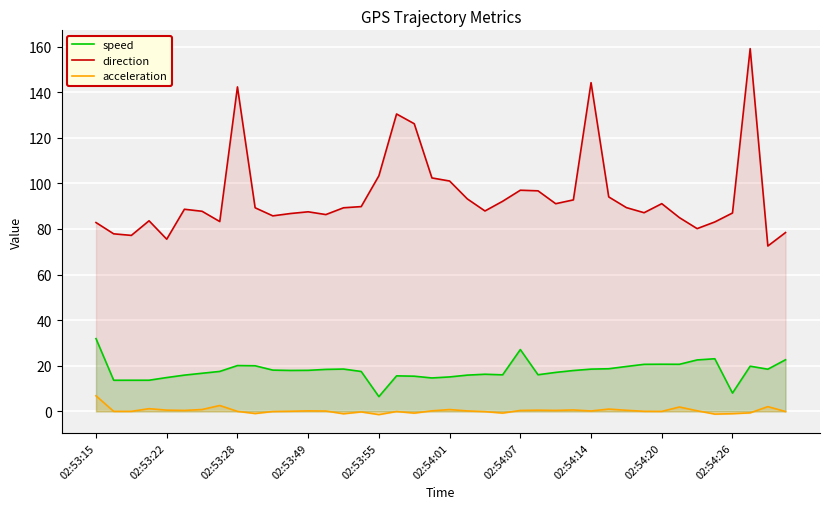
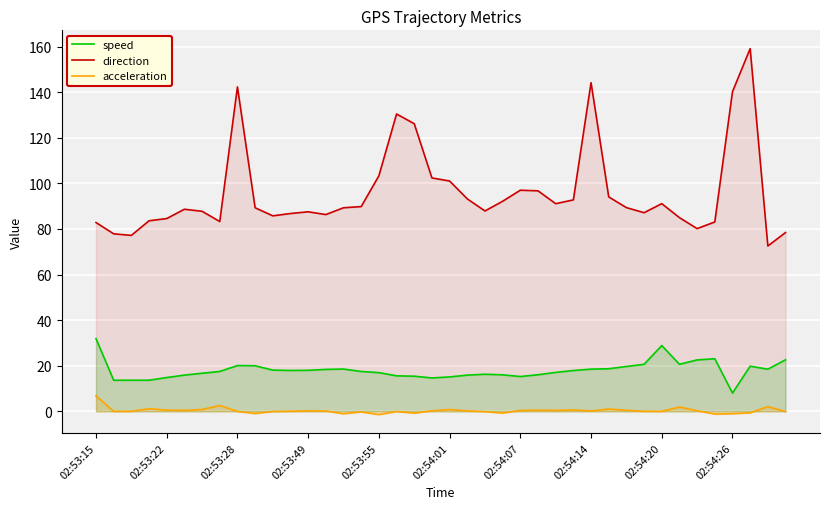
  {
    "speed": {
      "02:53:15": 32,
      "02:53:22": 15,
      "02:53:28": 20,
      "02:53:49": 18,
-     "02:53:55": 6,
+     "02:53:55": 17,
      "02:54:01": 15,
-     "02:54:07": 27,
+     "02:54:07": 15,
      "02:54:14": 19,
-     "02:54:20": 21,
+     "02:54:20": 29,
      "02:54:26": 8
    },
    "direction": {
      "02:53:15": 83,
-     "02:53:22": 76,
+     "02:53:22": 85,
      "02:53:28": 142,
      "02:53:49": 88,
      "02:53:55": 103,
      "02:54:01": 101,
      "02:54:07": 97,
      "02:54:14": 144,
      "02:54:20": 91,
-     "02:54:26": 87
+     "02:54:26": 140
    }
  }
